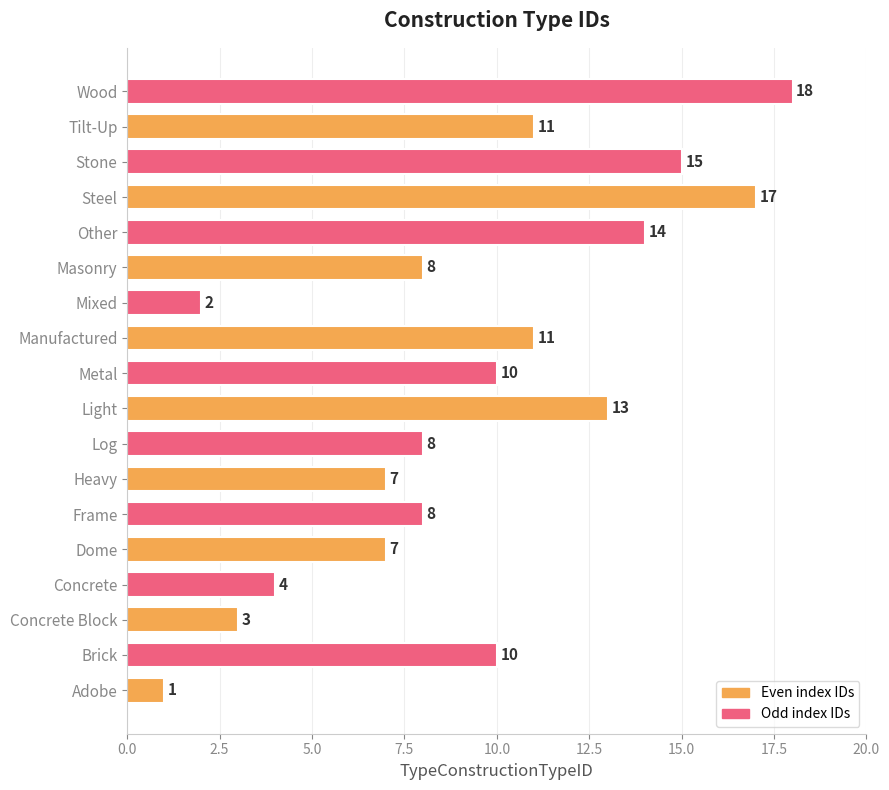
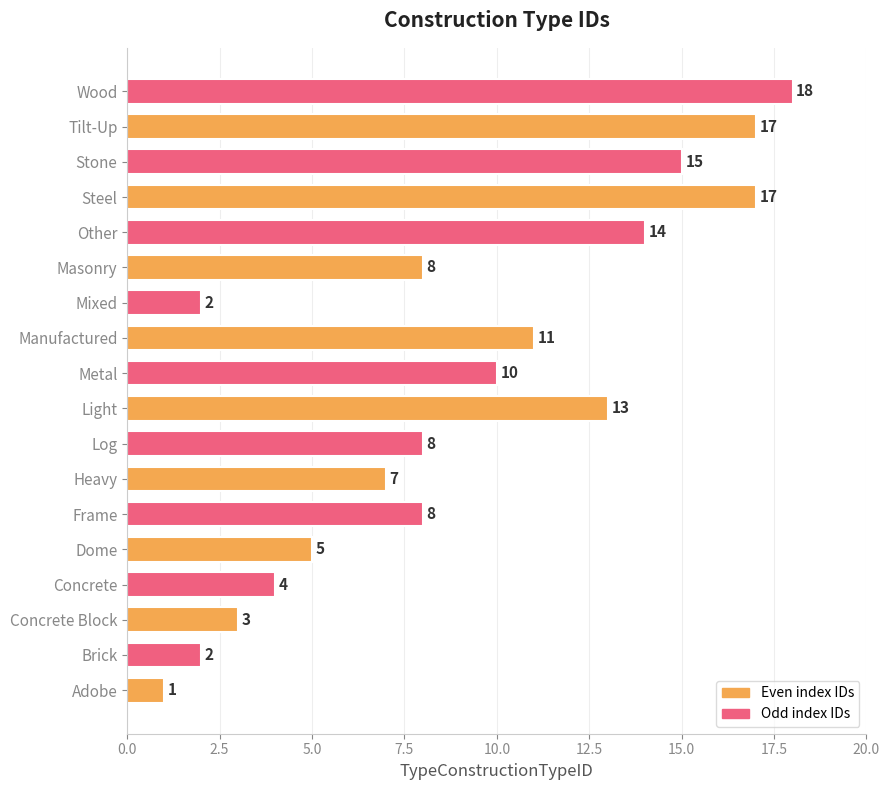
  {
    "Wood": 18,
-   "Tilt-Up": 11,
+   "Tilt-Up": 17,
    "Stone": 15,
    "Steel": 17,
    "Other": 14,
    "Masonry": 8,
    "Mixed": 2,
    "Manufactured": 11,
    "Metal": 10,
    "Light": 13,
    "Log": 8,
    "Heavy": 7,
    "Frame": 8,
-   "Dome": 7,
+   "Dome": 5,
    "Concrete": 4,
    "Concrete Block": 3,
-   "Brick": 10,
+   "Brick": 2,
    "Adobe": 1
  }
